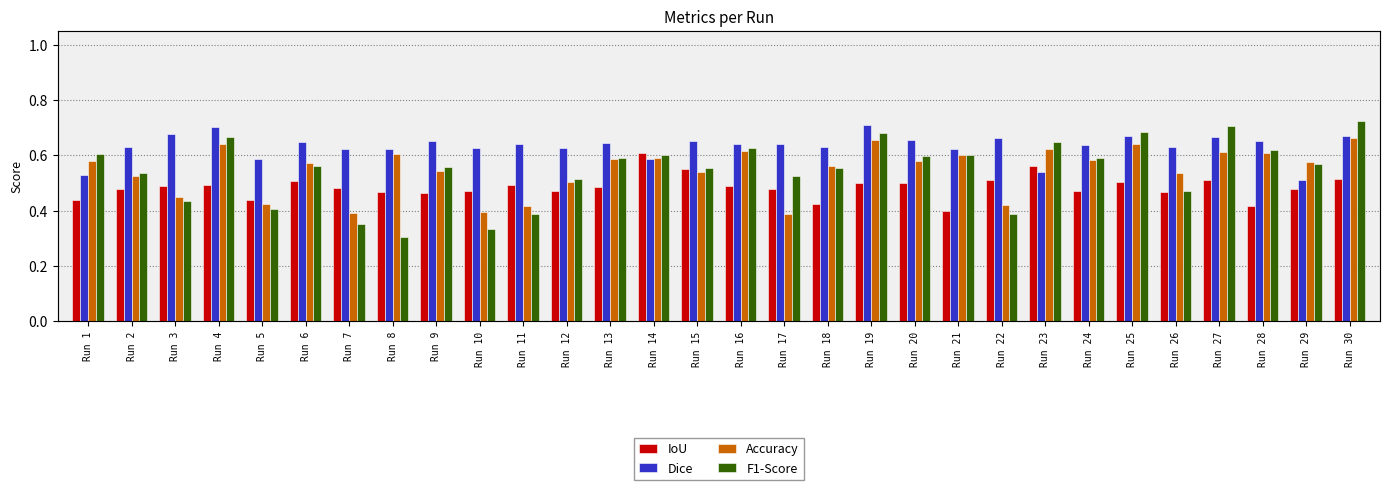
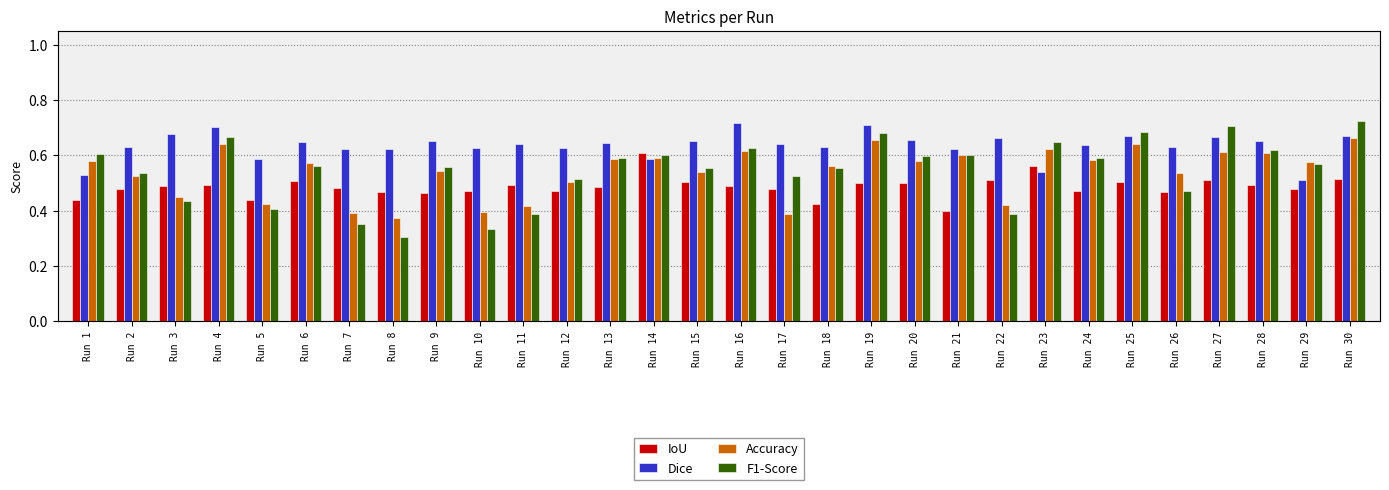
  {
    "IoU": {
      "Run 1": 0.44,
      "Run 2": 0.48,
      "Run 3": 0.49,
      "Run 4": 0.49,
      "Run 5": 0.44,
      "Run 6": 0.51,
      "Run 7": 0.48,
      "Run 8": 0.47,
      "Run 9": 0.46,
      "Run 10": 0.47,
      "Run 11": 0.49,
      "Run 12": 0.47,
      "Run 13": 0.49,
      "Run 14": 0.61,
-     "Run 15": 0.55,
+     "Run 15": 0.50,
      "Run 16": 0.49,
      "Run 17": 0.48,
      "Run 18": 0.42,
      "Run 19": 0.50,
      "Run 20": 0.50,
      "Run 21": 0.40,
      "Run 22": 0.51,
      "Run 23": 0.56,
      "Run 24": 0.47,
      "Run 25": 0.50,
      "Run 26": 0.47,
      "Run 27": 0.51,
-     "Run 28": 0.42,
+     "Run 28": 0.49,
      "Run 29": 0.48,
      "Run 30": 0.51
    },
    "Dice": {
      "Run 1": 0.53,
      "Run 2": 0.63,
      "Run 3": 0.68,
      "Run 4": 0.70,
      "Run 5": 0.59,
      "Run 6": 0.65,
      "Run 7": 0.62,
      "Run 8": 0.62,
      "Run 9": 0.65,
      "Run 10": 0.63,
      "Run 11": 0.64,
      "Run 12": 0.63,
      "Run 13": 0.64,
      "Run 14": 0.59,
      "Run 15": 0.65,
-     "Run 16": 0.64,
+     "Run 16": 0.72,
      "Run 17": 0.64,
      "Run 18": 0.63,
      "Run 19": 0.71,
      "Run 20": 0.66,
      "Run 21": 0.62,
      "Run 22": 0.66,
      "Run 23": 0.54,
      "Run 24": 0.64,
      "Run 25": 0.67,
      "Run 26": 0.63,
      "Run 27": 0.67,
      "Run 28": 0.65,
      "Run 29": 0.51,
      "Run 30": 0.67
    },
    "Accuracy": {
      "Run 1": 0.58,
      "Run 2": 0.52,
      "Run 3": 0.45,
      "Run 4": 0.64,
      "Run 5": 0.42,
      "Run 6": 0.57,
      "Run 7": 0.39,
-     "Run 8": 0.61,
+     "Run 8": 0.37,
      "Run 9": 0.54,
      "Run 10": 0.39,
      "Run 11": 0.42,
      "Run 12": 0.50,
      "Run 13": 0.59,
      "Run 14": 0.59,
      "Run 15": 0.54,
      "Run 16": 0.62,
      "Run 17": 0.39,
      "Run 18": 0.56,
      "Run 19": 0.66,
      "Run 20": 0.58,
      "Run 21": 0.60,
      "Run 22": 0.42,
      "Run 23": 0.62,
      "Run 24": 0.58,
      "Run 25": 0.64,
      "Run 26": 0.53,
      "Run 27": 0.61,
      "Run 28": 0.61,
      "Run 29": 0.58,
      "Run 30": 0.66
    },
    "F1-Score": {
      "Run 1": 0.60,
      "Run 2": 0.54,
      "Run 3": 0.43,
      "Run 4": 0.67,
      "Run 5": 0.41,
      "Run 6": 0.56,
      "Run 7": 0.35,
      "Run 8": 0.30,
      "Run 9": 0.56,
      "Run 10": 0.33,
      "Run 11": 0.39,
      "Run 12": 0.51,
      "Run 13": 0.59,
      "Run 14": 0.60,
      "Run 15": 0.55,
      "Run 16": 0.63,
      "Run 17": 0.52,
      "Run 18": 0.55,
      "Run 19": 0.68,
      "Run 20": 0.60,
      "Run 21": 0.60,
      "Run 22": 0.39,
      "Run 23": 0.65,
      "Run 24": 0.59,
      "Run 25": 0.68,
      "Run 26": 0.47,
      "Run 27": 0.70,
      "Run 28": 0.62,
      "Run 29": 0.57,
      "Run 30": 0.72
    }
  }
